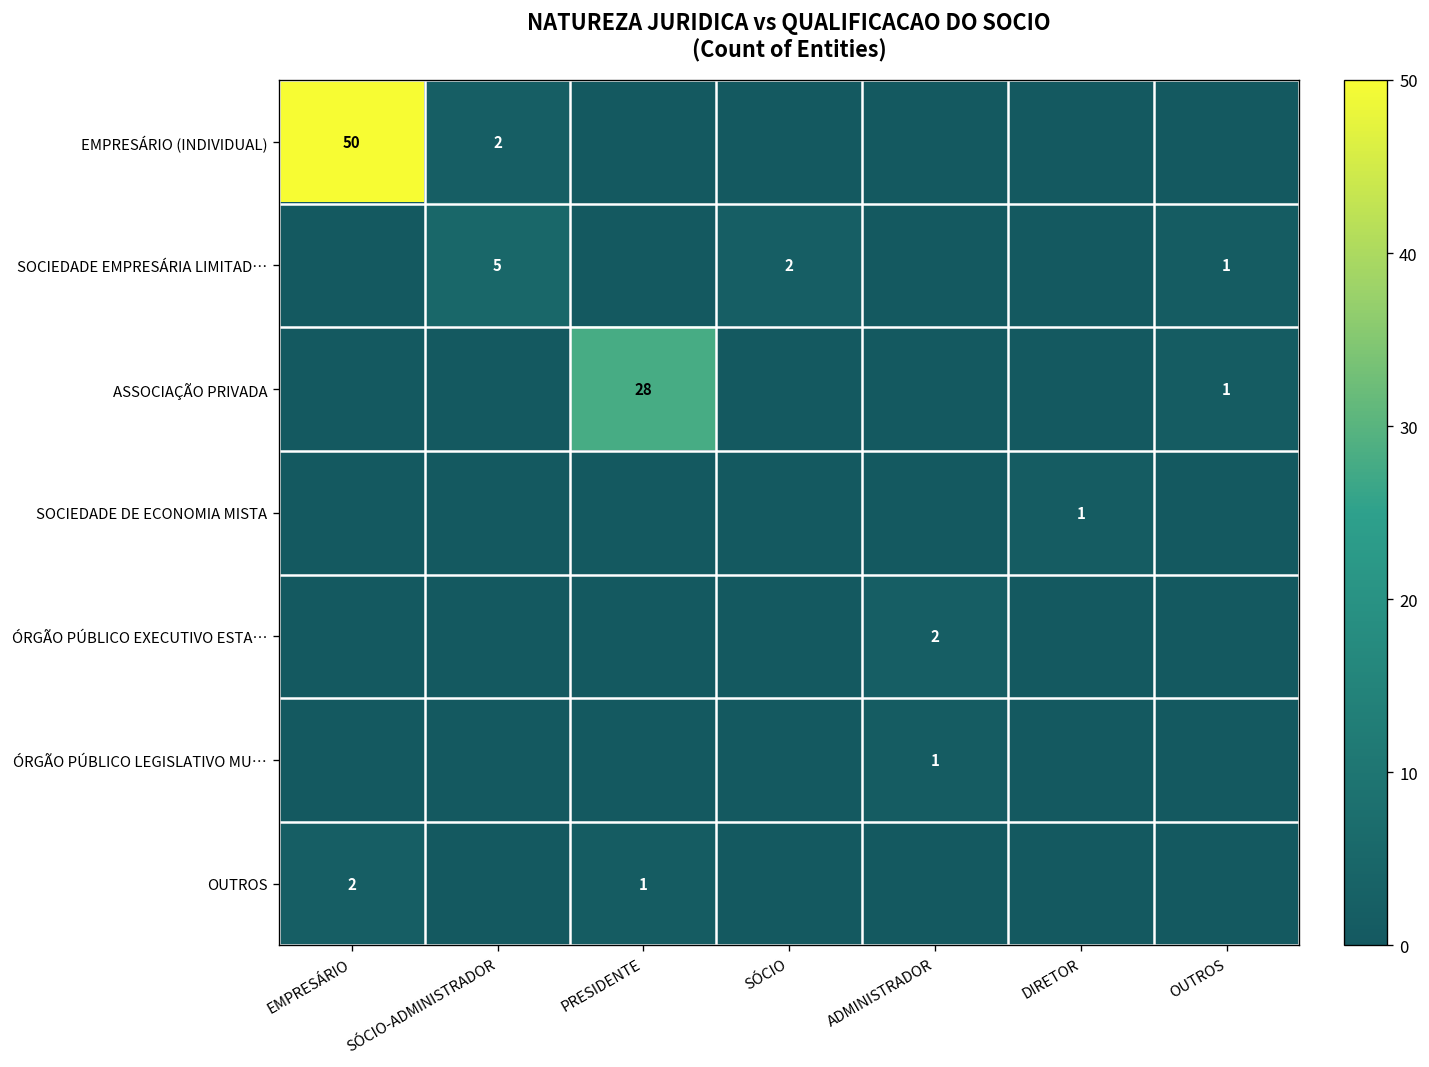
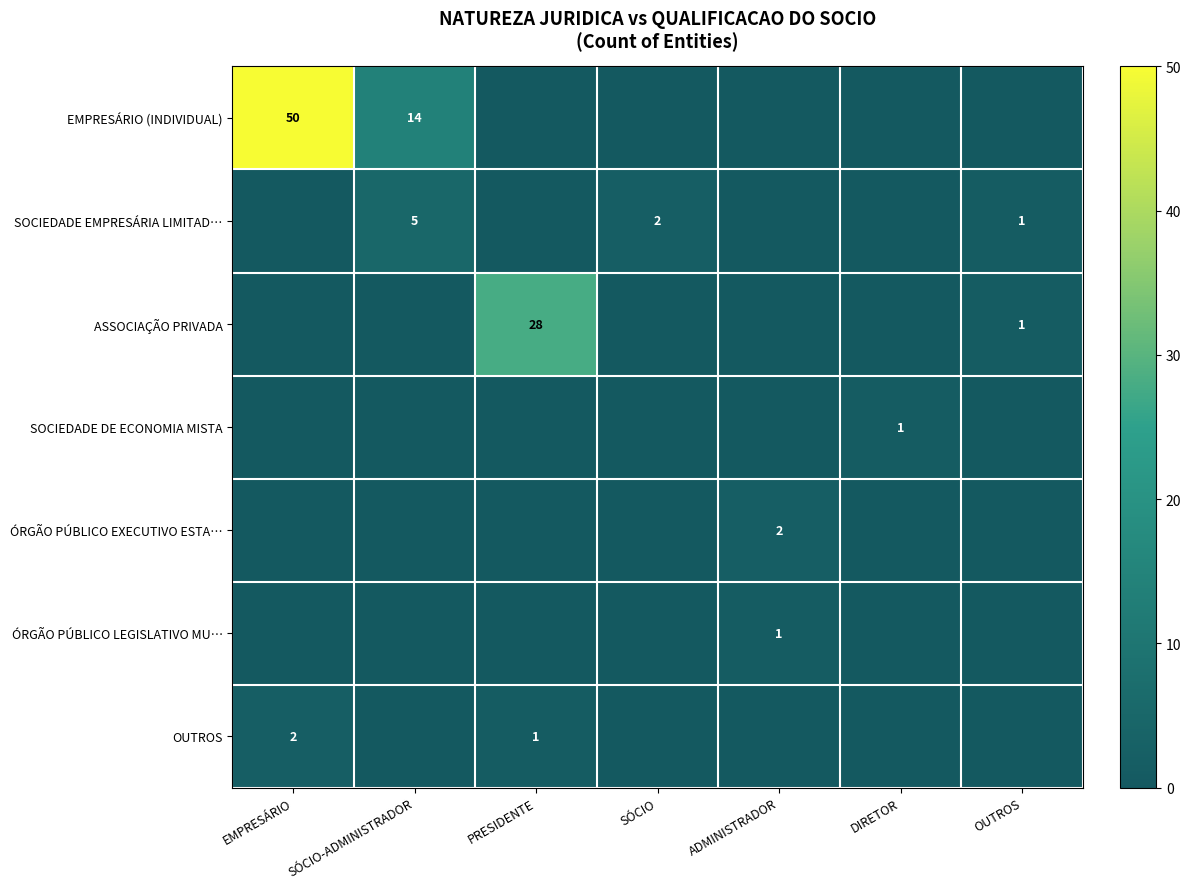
  {
    "EMPRESÁRIO (INDIVIDUAL)": {
      "EMPRESÁRIO": 50,
-     "SÓCIO-ADMINISTRADOR": 2
+     "SÓCIO-ADMINISTRADOR": 14
    },
    "SOCIEDADE EMPRESÁRIA LIMITAD…": {
      "SÓCIO-ADMINISTRADOR": 5,
      "SÓCIO": 2,
      "OUTROS": 1
    },
    "ASSOCIAÇÃO PRIVADA": {
      "PRESIDENTE": 28,
      "OUTROS": 1
    },
    "SOCIEDADE DE ECONOMIA MISTA": {
      "DIRETOR": 1
    },
    "ÓRGÃO PÚBLICO EXECUTIVO ESTA…": {
      "ADMINISTRADOR": 2
    },
    "ÓRGÃO PÚBLICO LEGISLATIVO MU…": {
      "ADMINISTRADOR": 1
    },
    "OUTROS": {
      "EMPRESÁRIO": 2,
      "PRESIDENTE": 1
    }
  }
